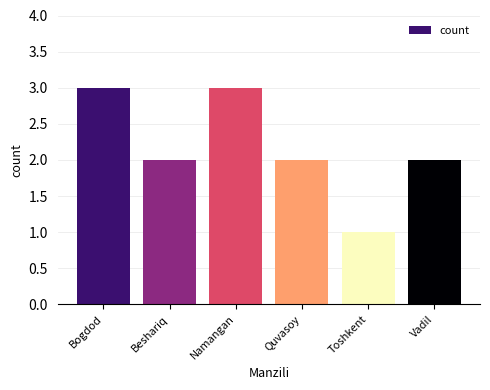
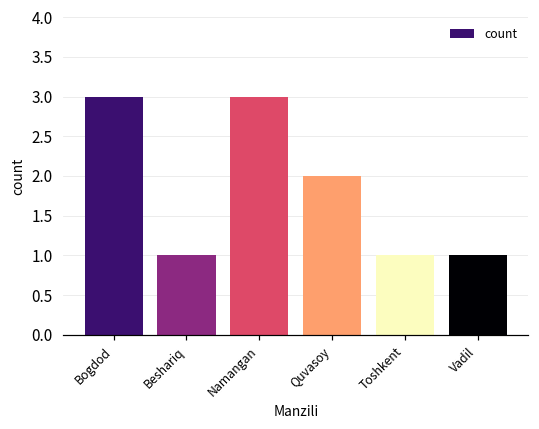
  {
    "Bogdod": 3,
-   "Beshariq": 2,
+   "Beshariq": 1,
    "Namangan": 3,
    "Quvasoy": 2,
    "Toshkent": 1,
-   "Vadil": 2
+   "Vadil": 1
  }
